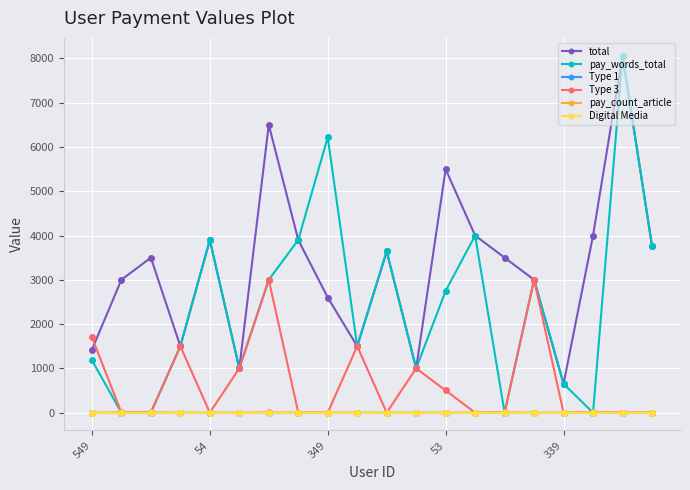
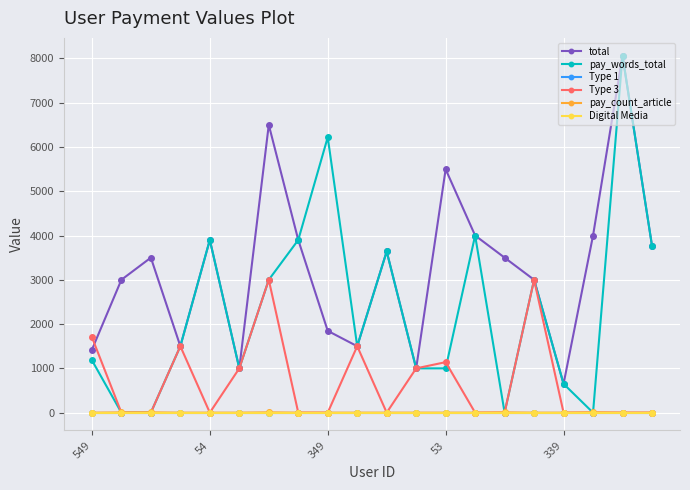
  {
    "total": {
      "549": 1400,
-     "349": 2600,
+     "349": 1800,
      "53": 5500
    },
    "pay_words_total": {
      "549": 1200,
      "349": 6200,
-     "53": 2800
+     "53": 1000
    },
    "Type 3": {
      "549": 1700,
-     "53": 500
+     "53": 1100
    }
  }
